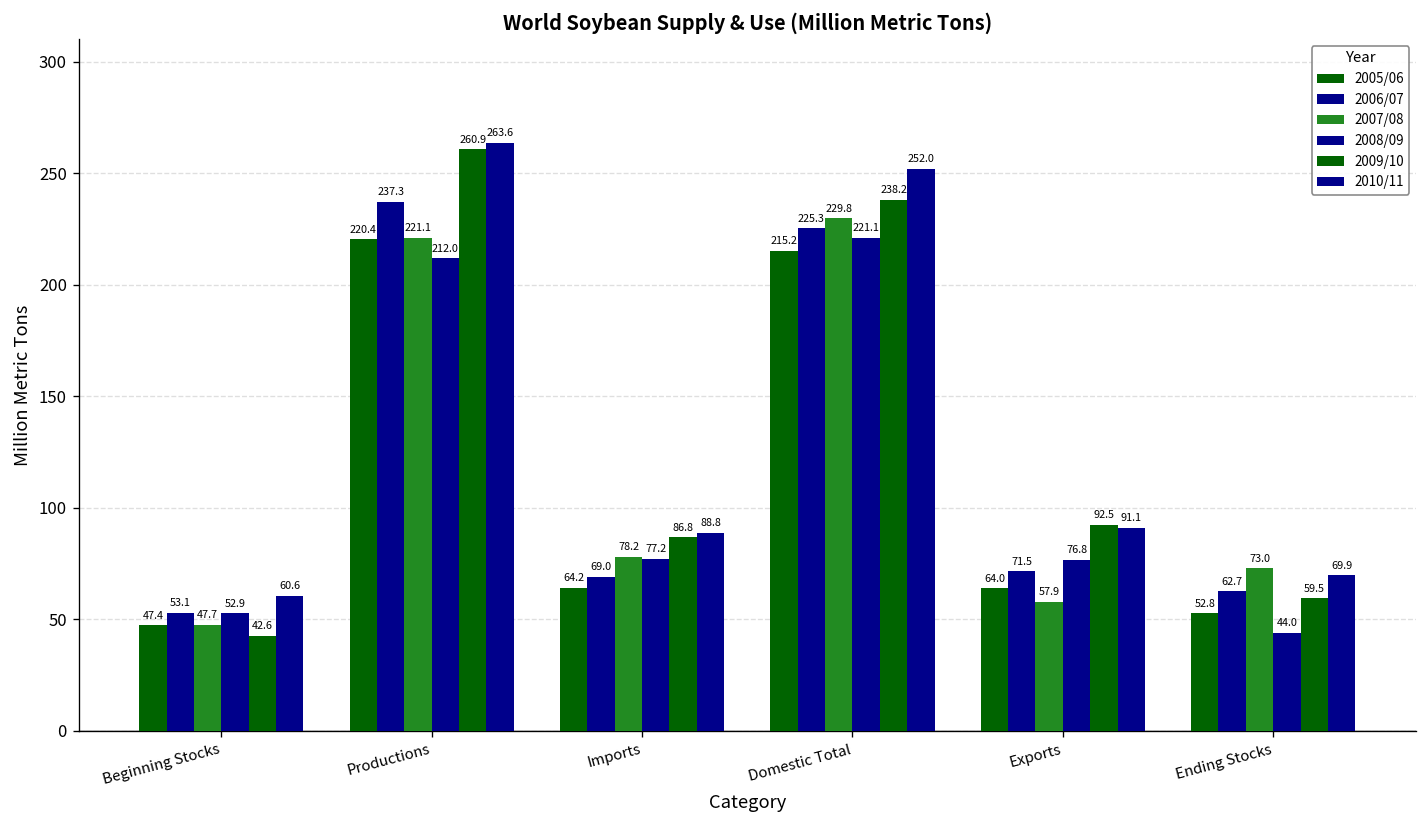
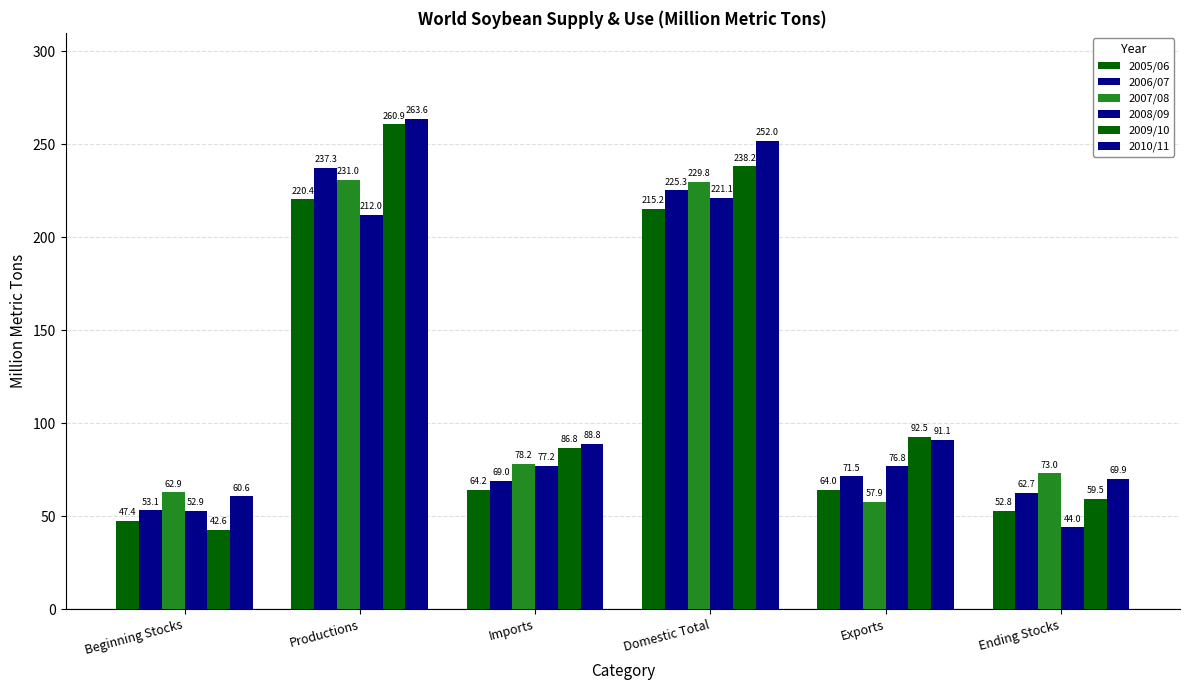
  {
    "2007/08": {
-     "Beginning Stocks": 47.7,
-     "Productions": 221.1,
+     "Beginning Stocks": 62.9,
+     "Productions": 231.0,
      "Imports": 78.2,
      "Domestic Total": 229.8,
      "Exports": 57.9,
      "Ending Stocks": 73.0
    }
  }
